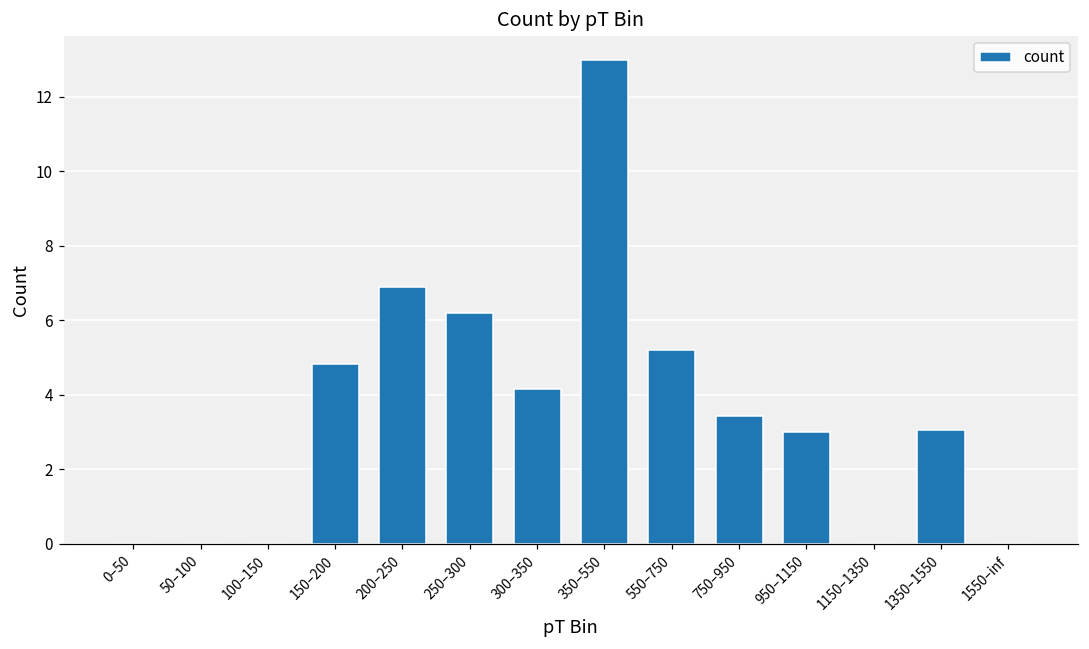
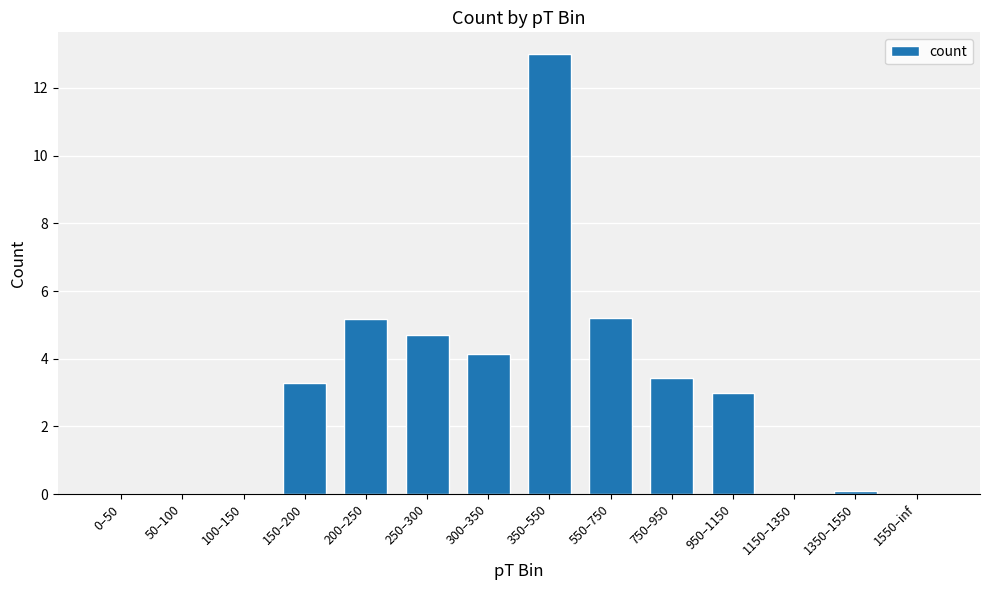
  {
    "0–50": 0.0,
    "50–100": 0.0,
    "100–150": 0.0,
-   "150–200": 4.8,
-   "200–250": 6.9,
-   "250–300": 6.2,
+   "150–200": 3.3,
+   "200–250": 5.2,
+   "250–300": 4.7,
    "300–350": 4.2,
    "350–550": 13.0,
    "550–750": 5.2,
    "750–950": 3.4,
    "950–1150": 3.0,
    "1150–1350": 0.0,
-   "1350–1550": 3.0,
+   "1350–1550": 0.1,
    "1550–inf": 0.0
  }
